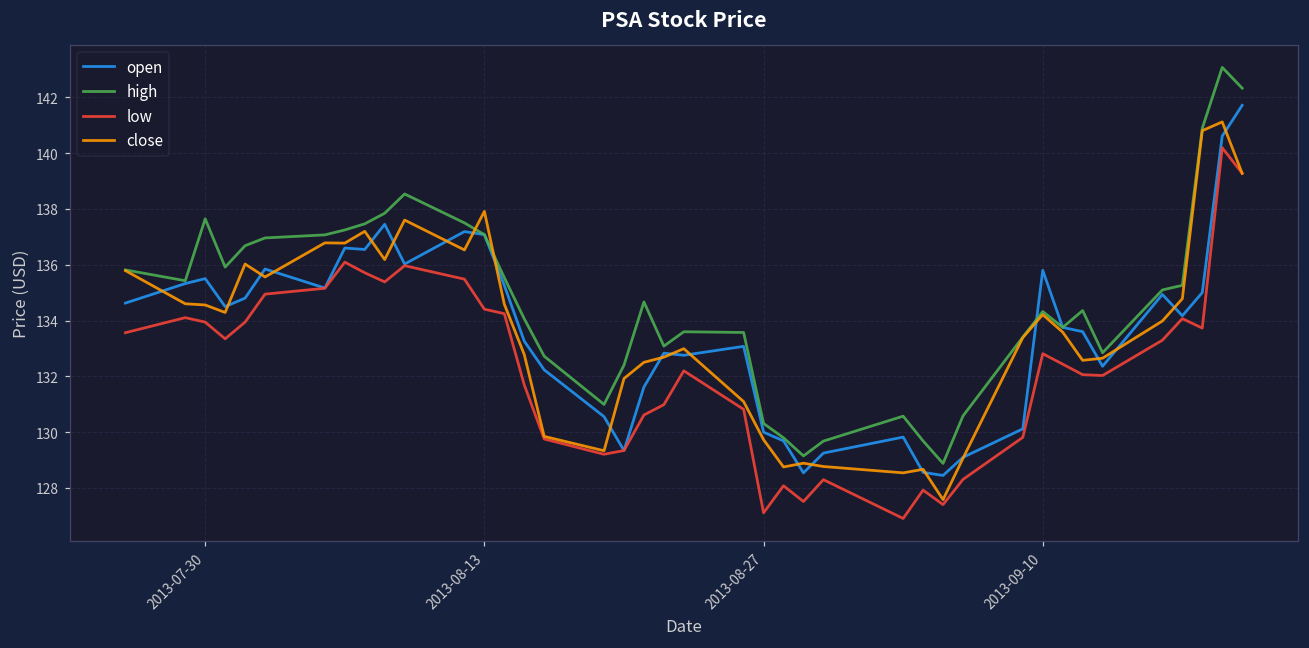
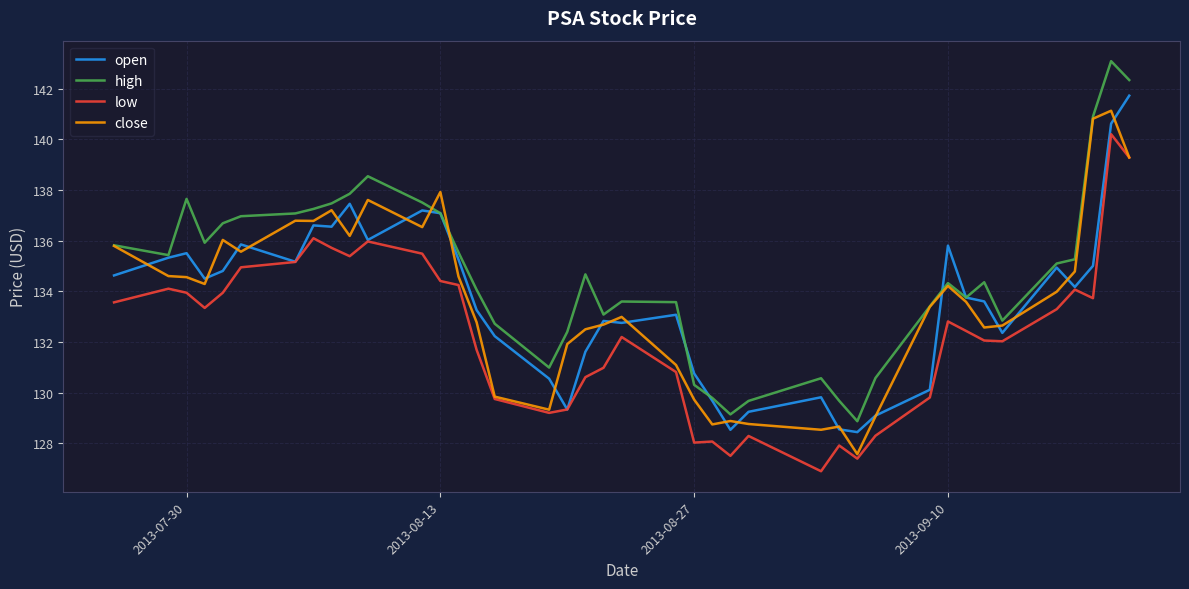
  {
    "open": {
      "2013-07-30": 135.5,
-     "2013-08-27": 130.0,
+     "2013-08-27": 130.8,
      "2013-09-10": 135.8
    },
    "high": {
      "2013-07-30": 137.6,
      "2013-08-27": 130.3,
      "2013-09-10": 134.3
    },
    "low": {
      "2013-07-30": 133.9,
      "2013-08-13": 134.4,
-     "2013-08-27": 127.1,
+     "2013-08-27": 128.0,
      "2013-09-10": 132.8
    },
    "close": {
      "2013-07-30": 134.6,
      "2013-08-13": 137.9,
      "2013-08-27": 129.7,
      "2013-09-10": 134.2
    }
  }
